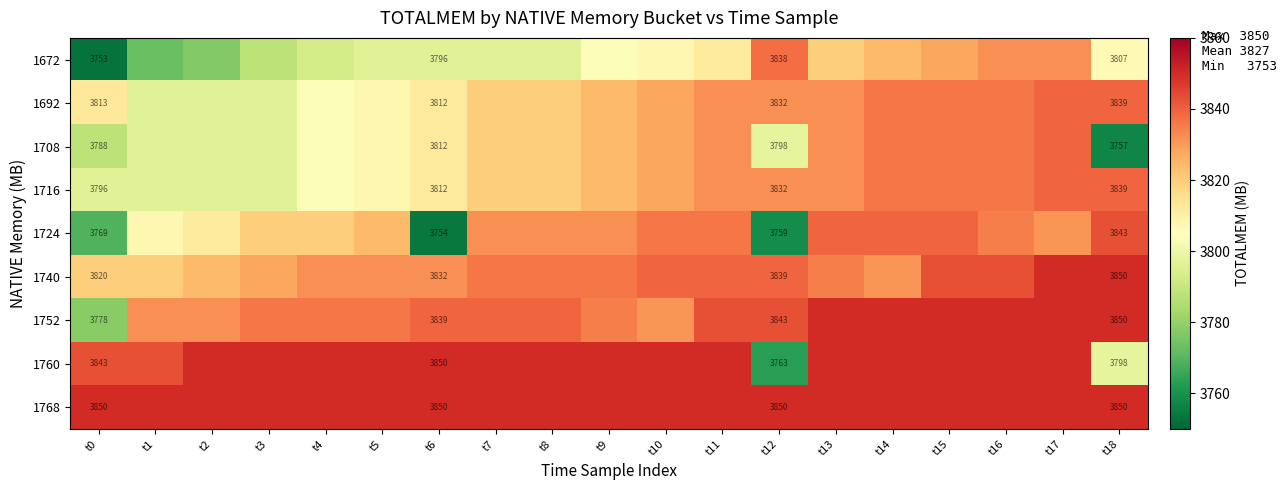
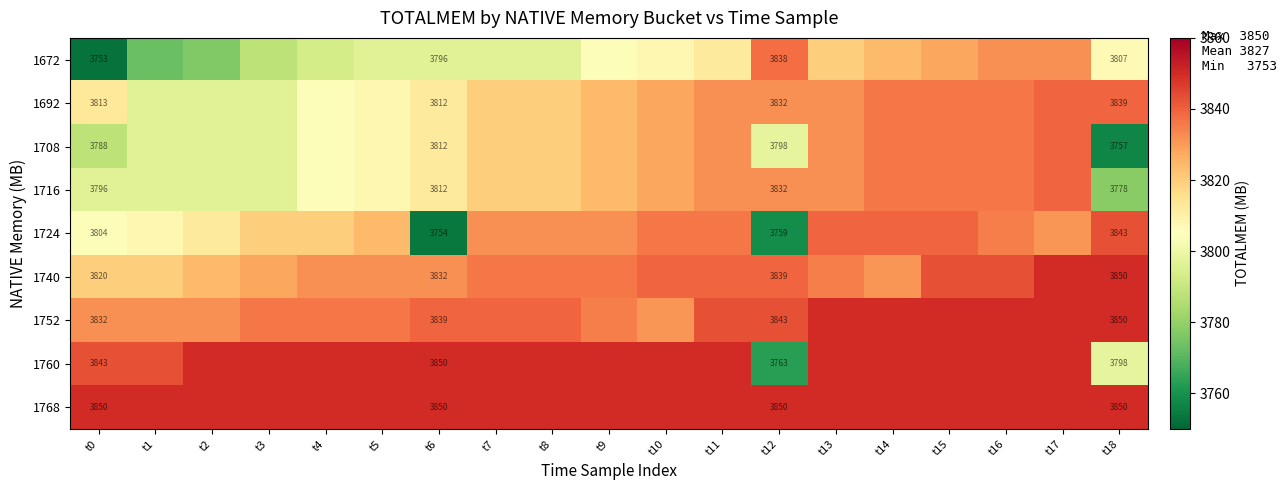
  {
    "1672": {
      "t0": 3753,
      "t6": 3796,
      "t12": 3838,
      "t18": 3807
    },
    "1692": {
      "t0": 3813,
      "t6": 3812,
      "t12": 3832,
      "t18": 3839
    },
    "1708": {
      "t0": 3788,
      "t6": 3812,
      "t12": 3798,
      "t18": 3757
    },
    "1716": {
      "t0": 3796,
      "t6": 3812,
      "t12": 3832,
-     "t18": 3839
+     "t18": 3778
    },
    "1724": {
-     "t0": 3769,
+     "t0": 3804,
      "t6": 3754,
      "t12": 3759,
      "t18": 3843
    },
    "1740": {
      "t0": 3820,
      "t6": 3832,
      "t12": 3839,
      "t18": 3850
    },
    "1752": {
-     "t0": 3778,
+     "t0": 3832,
      "t6": 3839,
      "t12": 3843,
      "t18": 3850
    },
    "1760": {
      "t0": 3843,
      "t6": 3850,
      "t12": 3763,
      "t18": 3798
    },
    "1768": {
      "t0": 3850,
      "t6": 3850,
      "t12": 3850,
      "t18": 3850
    }
  }
